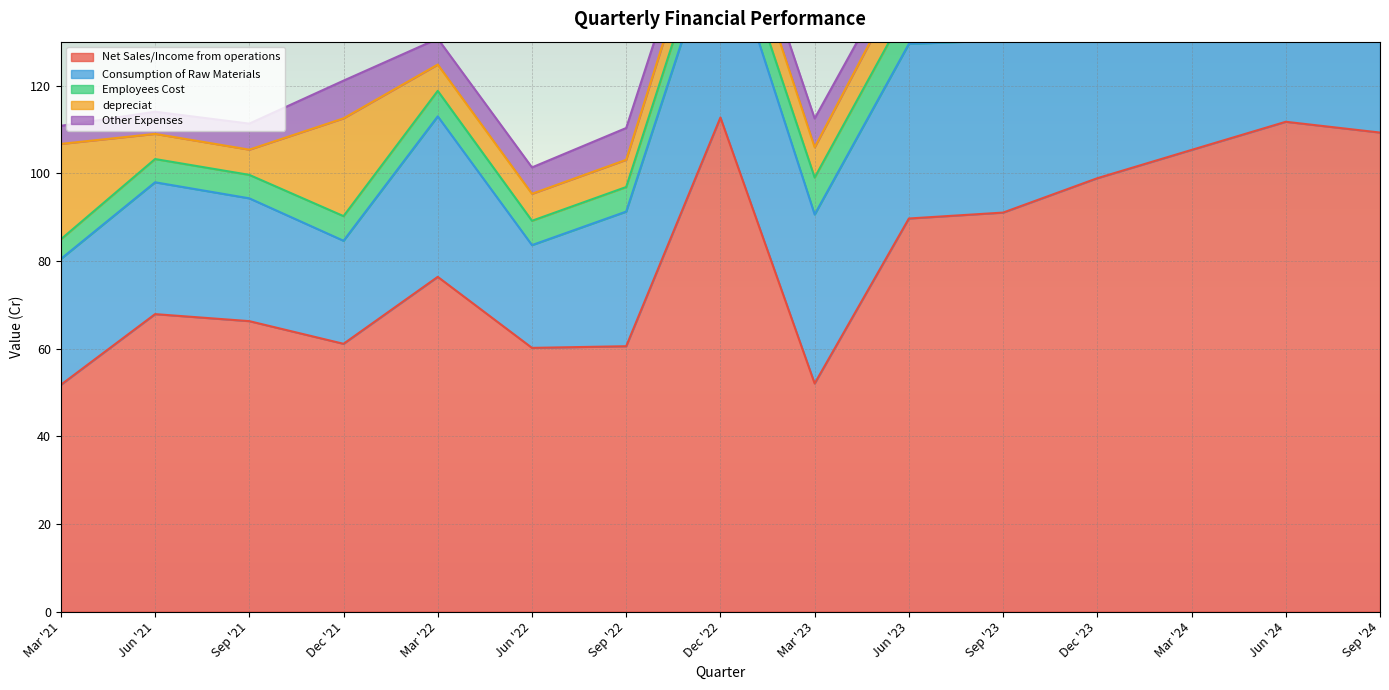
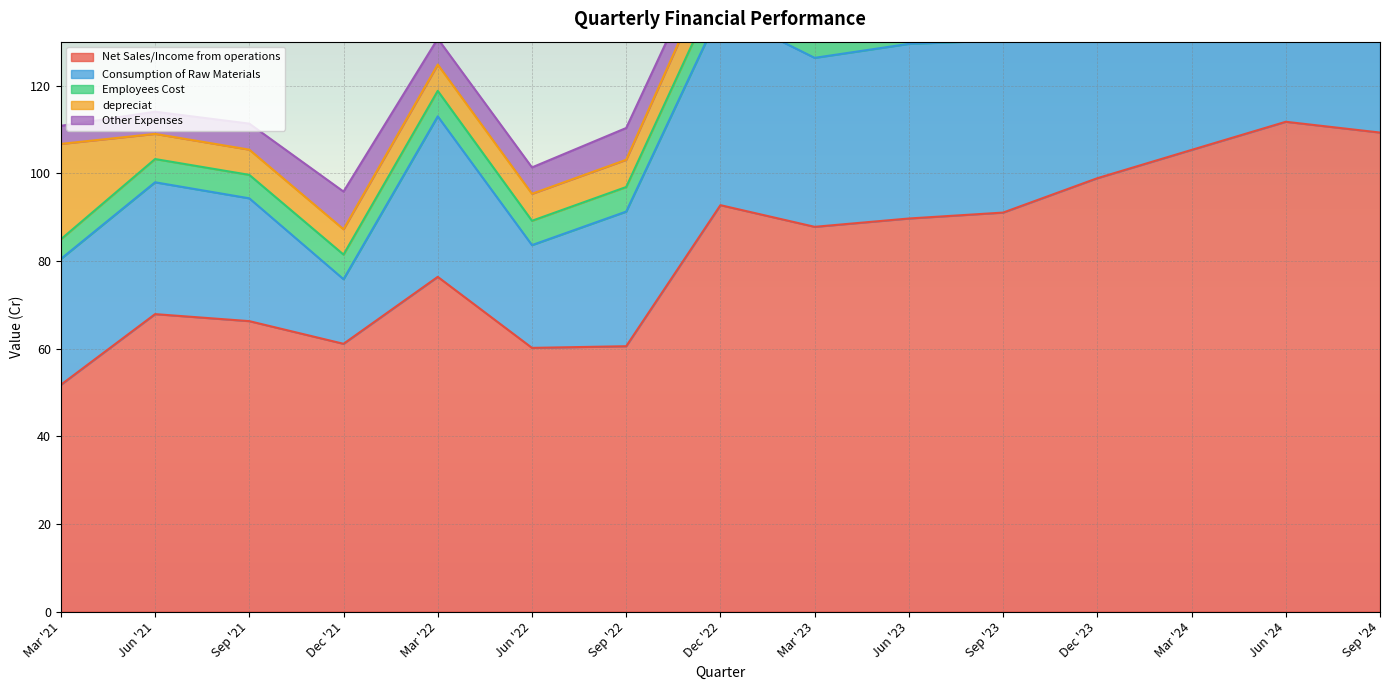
  {
    "Net Sales/Income from operations": {
      "Mar '21": 52,
      "Jun '21": 68,
      "Sep '21": 66,
      "Dec '21": 61,
      "Mar '22": 76,
      "Jun '22": 60,
      "Sep '22": 61,
-     "Dec '22": 113,
-     "Mar '23": 52,
+     "Dec '22": 93,
+     "Mar '23": 88,
      "Jun '23": 90,
      "Sep '23": 91,
      "Dec '23": 99,
      "Mar '24": 105,
      "Jun '24": 112,
      "Sep '24": 109
    },
    "Consumption of Raw Materials": {
      "Mar '21": 29,
      "Jun '21": 30,
      "Sep '21": 28,
-     "Dec '21": 24,
+     "Dec '21": 15,
      "Mar '22": 37,
      "Jun '22": 23,
      "Sep '22": 31,
      "Mar '23": 39,
      "Jun '23": 40,
      "Sep '23": 39
    },
    "Employees Cost": {
      "Mar '21": 4,
      "Jun '21": 5,
      "Sep '21": 5,
      "Dec '21": 6,
      "Mar '22": 6,
      "Jun '22": 6,
      "Sep '22": 6
    },
    "depreciat": {
      "Mar '21": 22,
      "Jun '21": 6,
      "Sep '21": 6,
-     "Dec '21": 22,
+     "Dec '21": 6,
      "Mar '22": 6,
      "Jun '22": 6,
      "Sep '22": 6
    },
    "Other Expenses": {
      "Mar '21": 4,
      "Dec '21": 9,
      "Jun '22": 6,
      "Sep '22": 7
    }
  }
